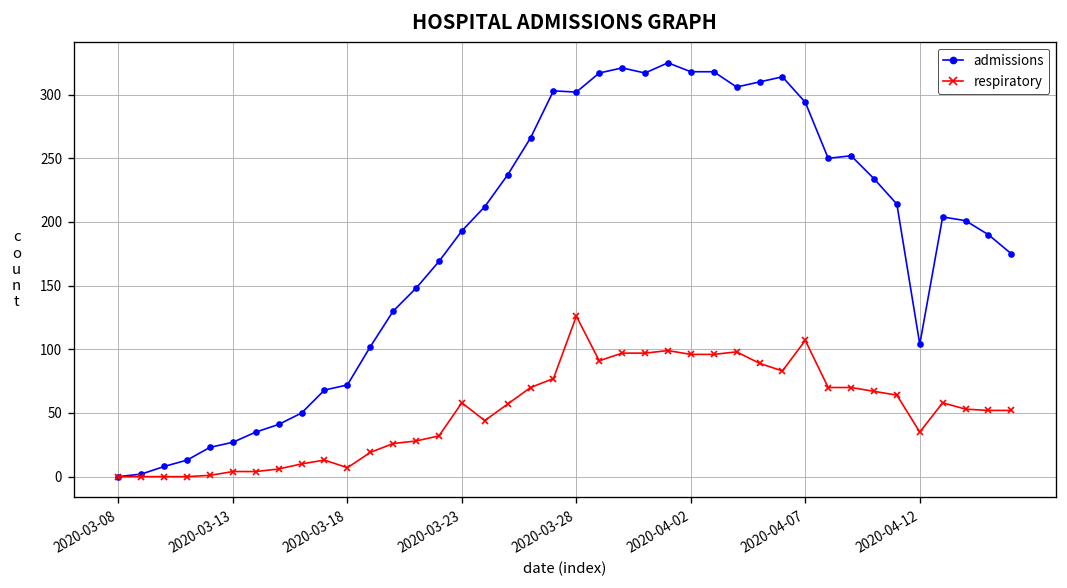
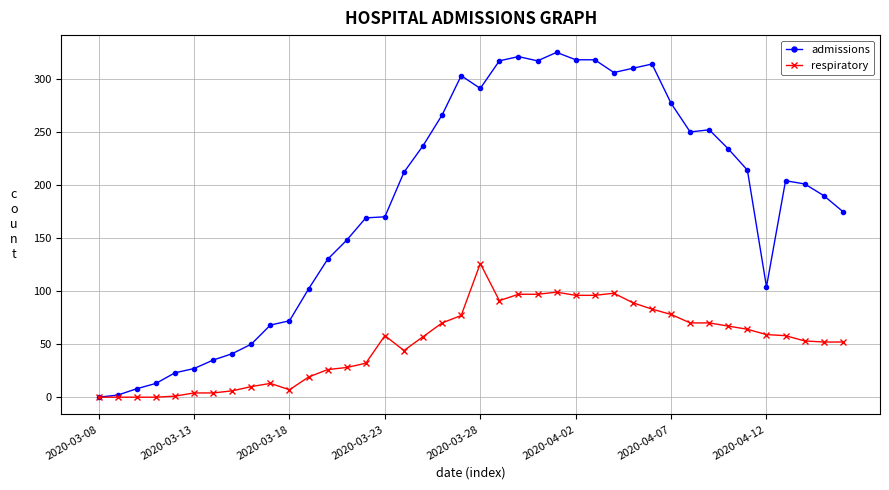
  {
    "admissions": {
      "2020-03-13": 27,
      "2020-03-18": 72,
-     "2020-03-23": 193,
-     "2020-03-28": 302,
+     "2020-03-23": 170,
+     "2020-03-28": 291,
      "2020-04-02": 318,
-     "2020-04-07": 294,
+     "2020-04-07": 277,
      "2020-04-12": 104
    },
    "respiratory": {
      "2020-03-13": 4,
      "2020-03-18": 7,
      "2020-03-23": 58,
      "2020-03-28": 126,
      "2020-04-02": 96,
-     "2020-04-07": 107,
-     "2020-04-12": 35
+     "2020-04-07": 78,
+     "2020-04-12": 59
    }
  }
